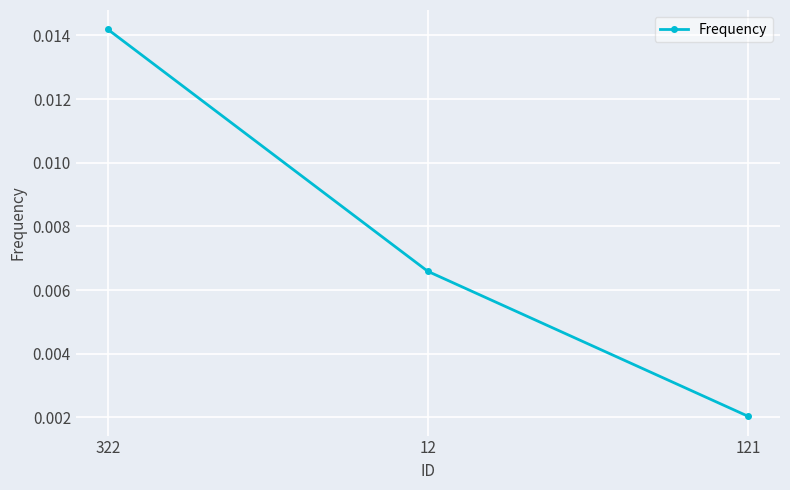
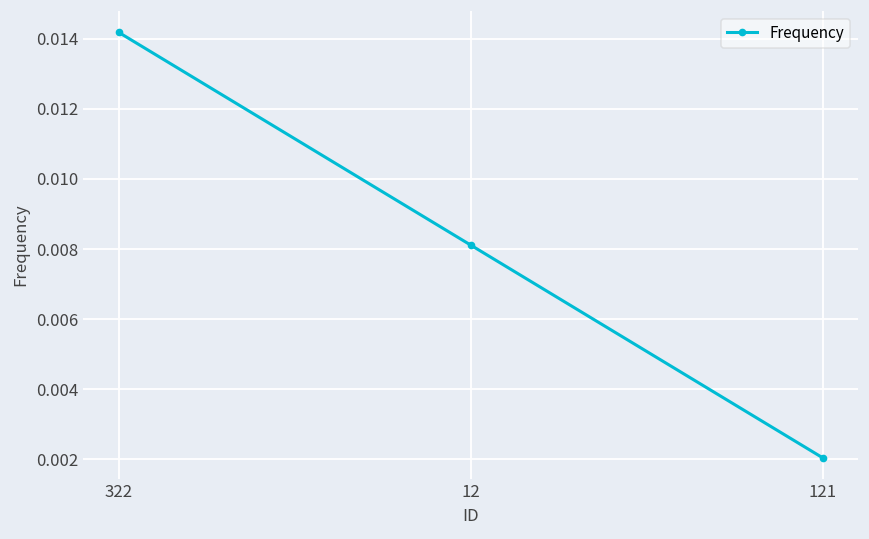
  {
    "322": 0.0142,
-   "12": 0.0066,
+   "12": 0.0081,
    "121": 0.0020
  }
